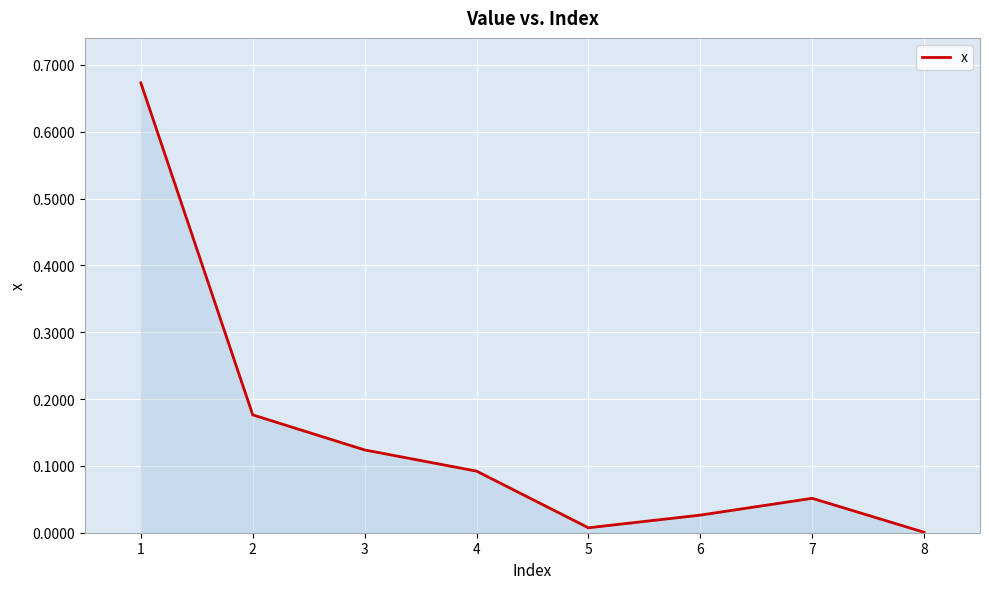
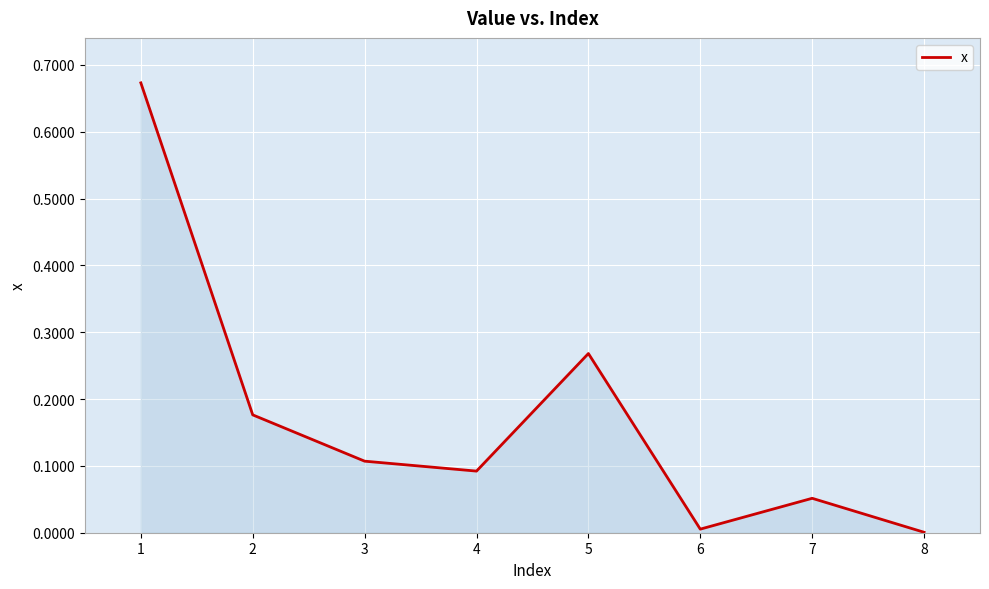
  {
    "1": 0.67,
    "2": 0.18,
-   "3": 0.12,
+   "3": 0.11,
    "4": 0.09,
-   "5": 0.01,
-   "6": 0.03,
+   "5": 0.27,
+   "6": 0.01,
    "7": 0.05,
    "8": 0.00
  }
